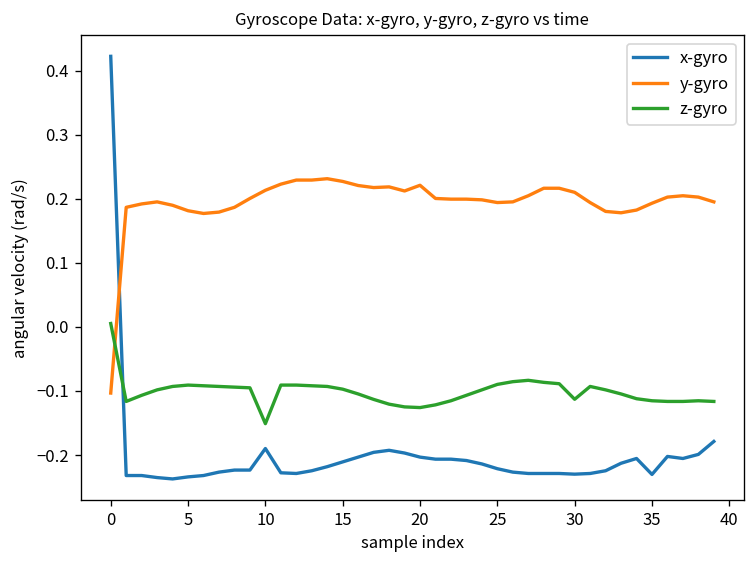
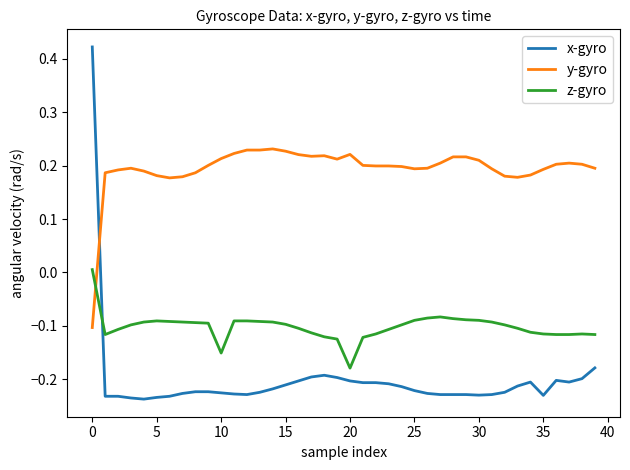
  {
    "x-gyro": {
      "0": 0.42,
      "5": -0.23,
-     "10": -0.19,
+     "10": -0.23,
      "15": -0.21,
      "20": -0.20,
      "25": -0.22,
      "30": -0.23,
      "35": -0.23
    },
    "y-gyro": {
      "0": -0.10,
      "5": 0.18,
      "10": 0.21,
      "15": 0.23,
      "20": 0.22,
      "25": 0.19,
      "30": 0.21,
      "35": 0.19
    },
    "z-gyro": {
      "0": 0.01,
      "5": -0.09,
      "10": -0.15,
      "15": -0.10,
-     "20": -0.13,
+     "20": -0.18,
      "25": -0.09,
-     "30": -0.11,
+     "30": -0.09,
      "35": -0.12
    }
  }
